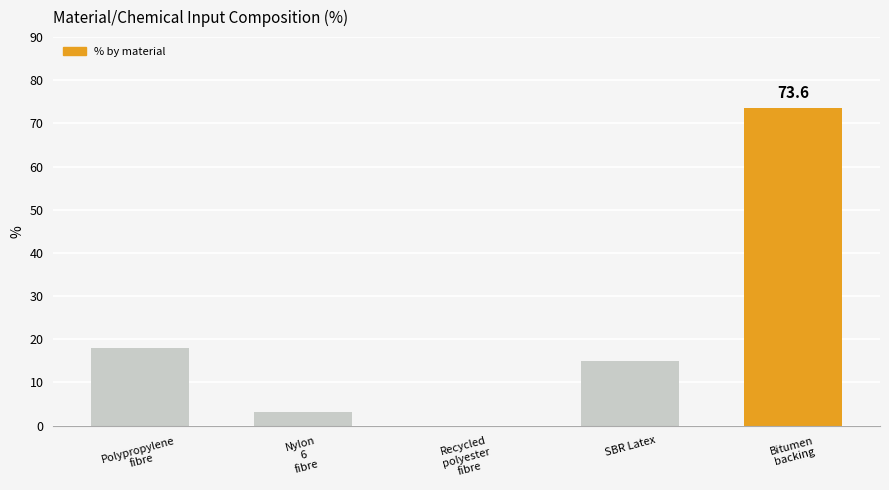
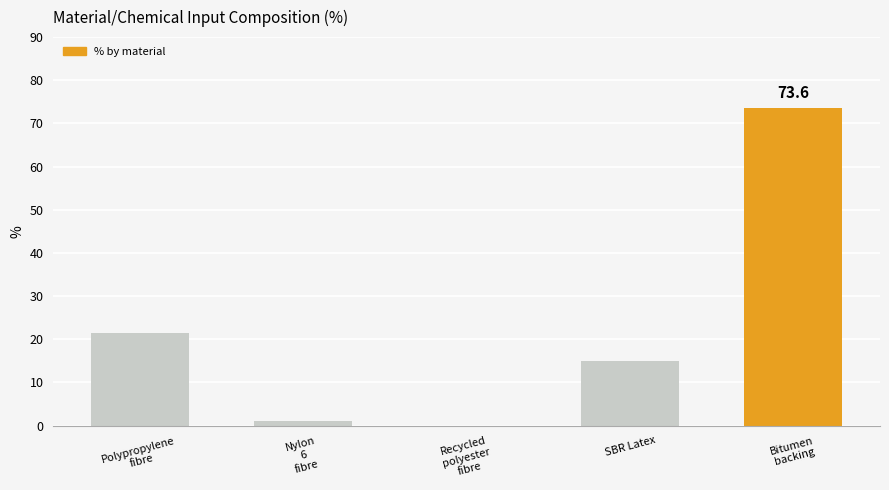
  {
-   "Polypropylene fibre": 18,
-   "Nylon 6 fibre": 3,
+   "Polypropylene fibre": 22,
+   "Nylon 6 fibre": 1,
    "Recycled polyester fibre": 0,
    "SBR Latex": 15
  }
